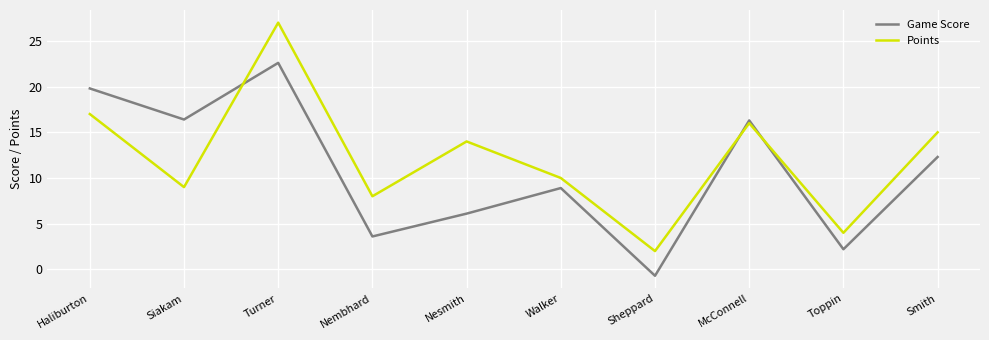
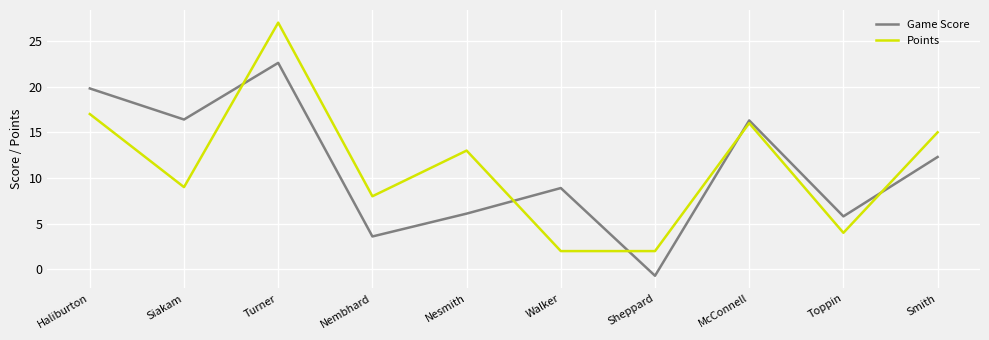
  {
    "Game Score": {
      "Haliburton": 20,
      "Siakam": 16,
      "Turner": 23,
      "Nembhard": 4,
      "Nesmith": 6,
      "Walker": 9,
      "Sheppard": -1,
      "McConnell": 16,
-     "Toppin": 2,
+     "Toppin": 6,
      "Smith": 12
    },
    "Points": {
      "Haliburton": 17,
      "Siakam": 9,
      "Turner": 27,
      "Nembhard": 8,
-     "Nesmith": 14,
-     "Walker": 10,
+     "Nesmith": 13,
+     "Walker": 2,
      "Sheppard": 2,
      "McConnell": 16,
      "Toppin": 4,
      "Smith": 15
    }
  }
